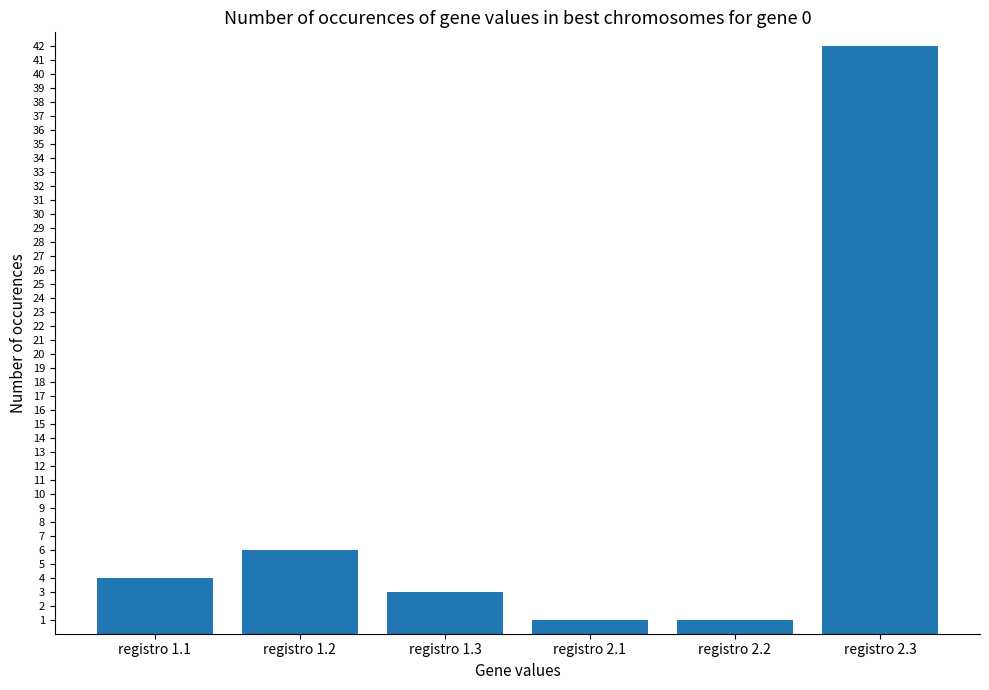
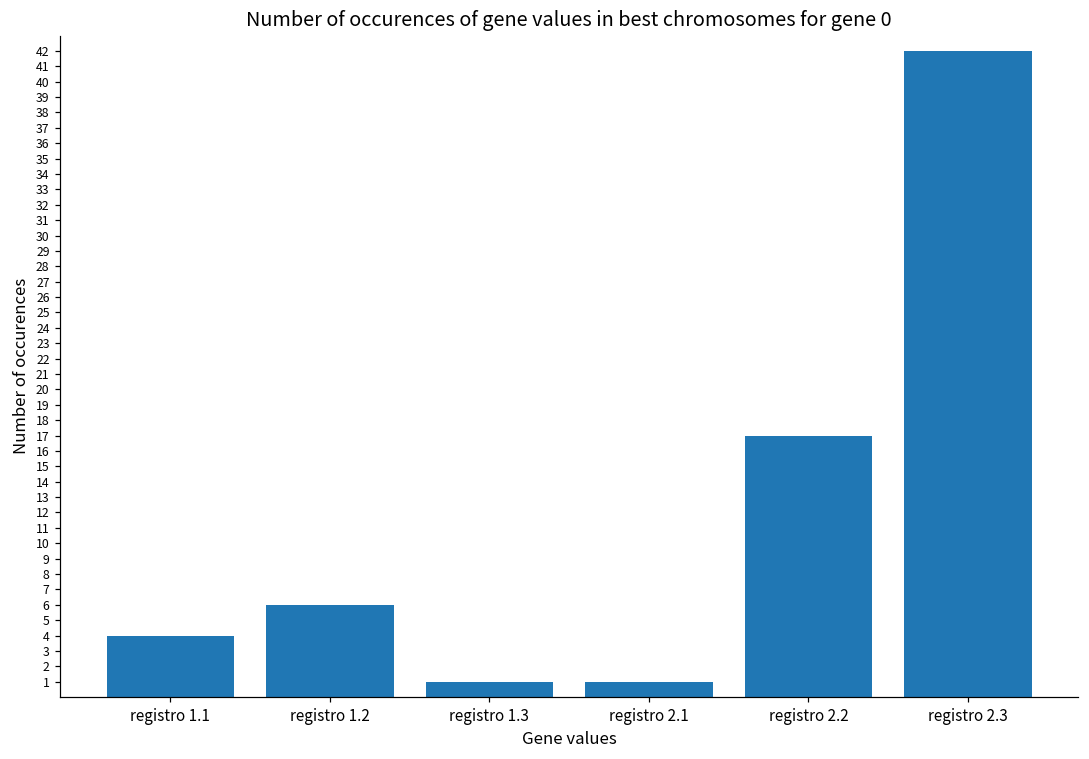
  {
    "registro 1.1": 4,
    "registro 1.2": 6,
-   "registro 1.3": 3,
+   "registro 1.3": 1,
    "registro 2.1": 1,
-   "registro 2.2": 1,
+   "registro 2.2": 17,
    "registro 2.3": 42
  }
